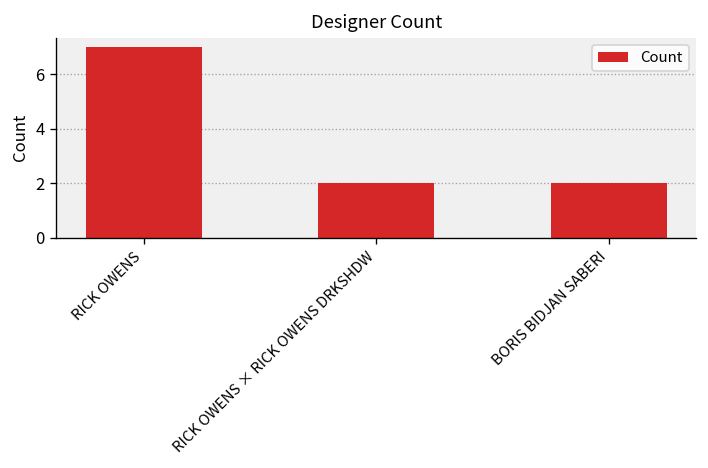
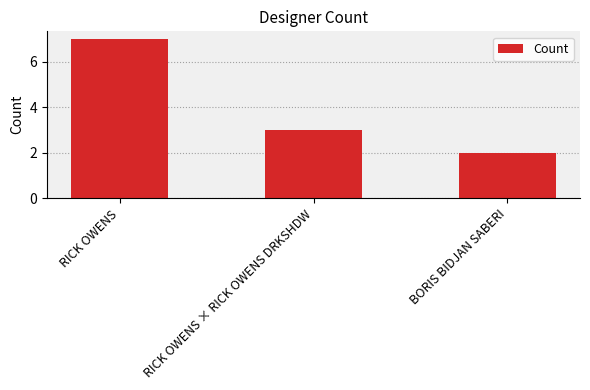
  {
    "RICK OWENS": 7,
-   "RICK OWENS × RICK OWENS DRKSHDW": 2,
+   "RICK OWENS × RICK OWENS DRKSHDW": 3,
    "BORIS BIDJAN SABERI": 2
  }
